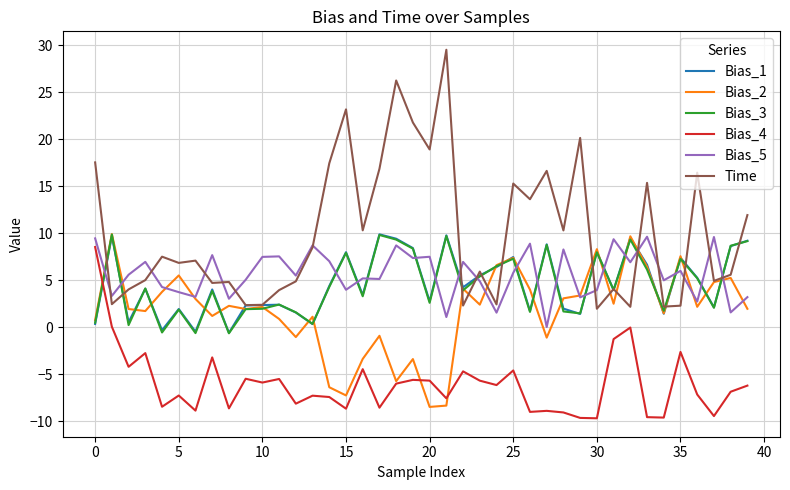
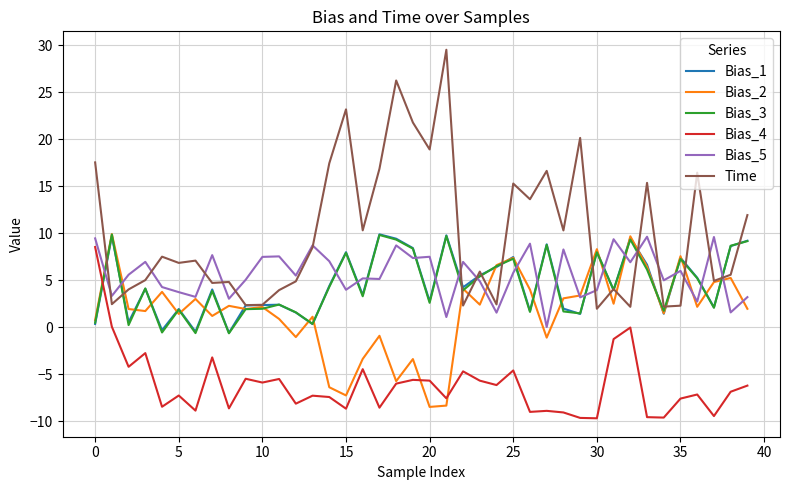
  {
    "Bias_2": {
      "0": 1,
-     "5": 6,
+     "5": 1,
      "15": -7,
      "20": -8,
      "30": 8
    },
    "Bias_4": {
      "0": 9,
      "5": -7,
      "10": -6,
      "15": -9,
      "20": -6,
      "25": -5,
      "30": -10,
-     "35": -3
+     "35": -8
    },
    "Bias_5": {
      "0": 9,
      "5": 4,
      "10": 7,
      "15": 4,
      "20": 7,
      "25": 6,
      "30": 4,
      "35": 6
    },
    "Time": {
      "0": 18,
      "5": 7,
      "15": 23,
      "20": 19,
      "25": 15,
      "30": 2,
      "35": 2
    }
  }
